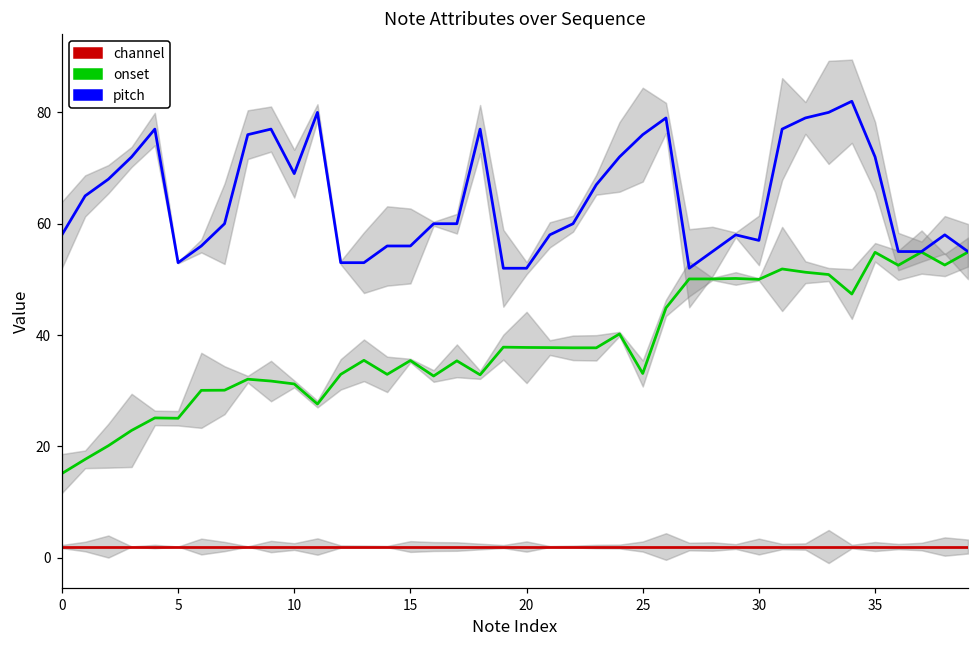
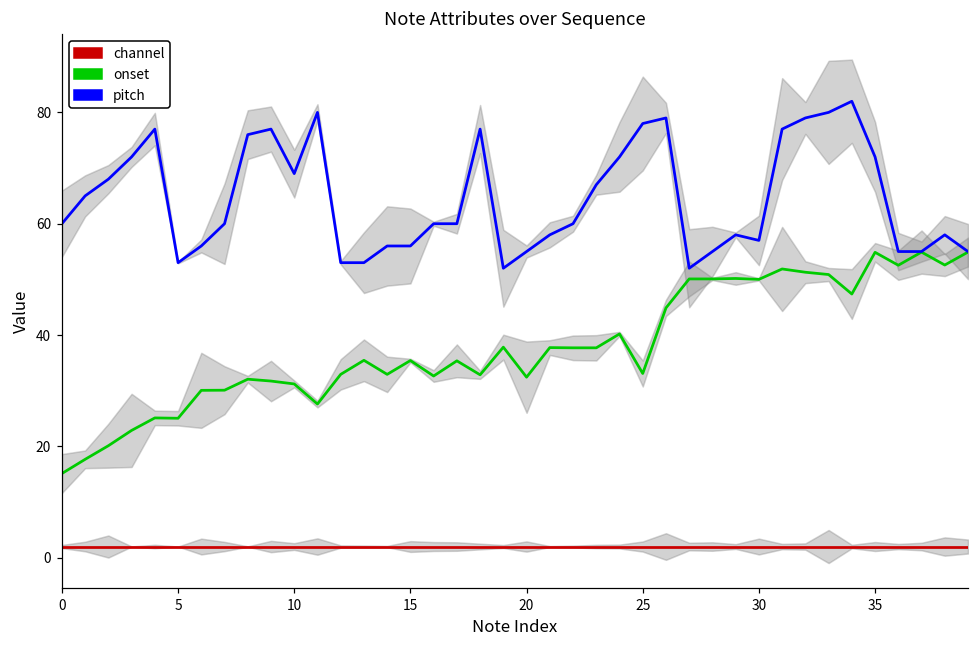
  {
    "onset": {
      "0": 15,
      "5": 25,
      "10": 31,
-     "20": 38,
+     "20": 32,
      "25": 33,
      "35": 55
    },
    "pitch": {
-     "0": 58,
+     "0": 60,
      "10": 69,
      "15": 56,
-     "20": 52,
-     "25": 76,
+     "20": 55,
+     "25": 78,
      "30": 57,
      "35": 72
    },
    "channel": {
      "10": 2,
      "15": 2,
      "20": 2,
      "25": 2,
      "30": 2,
      "35": 2
    }
  }
